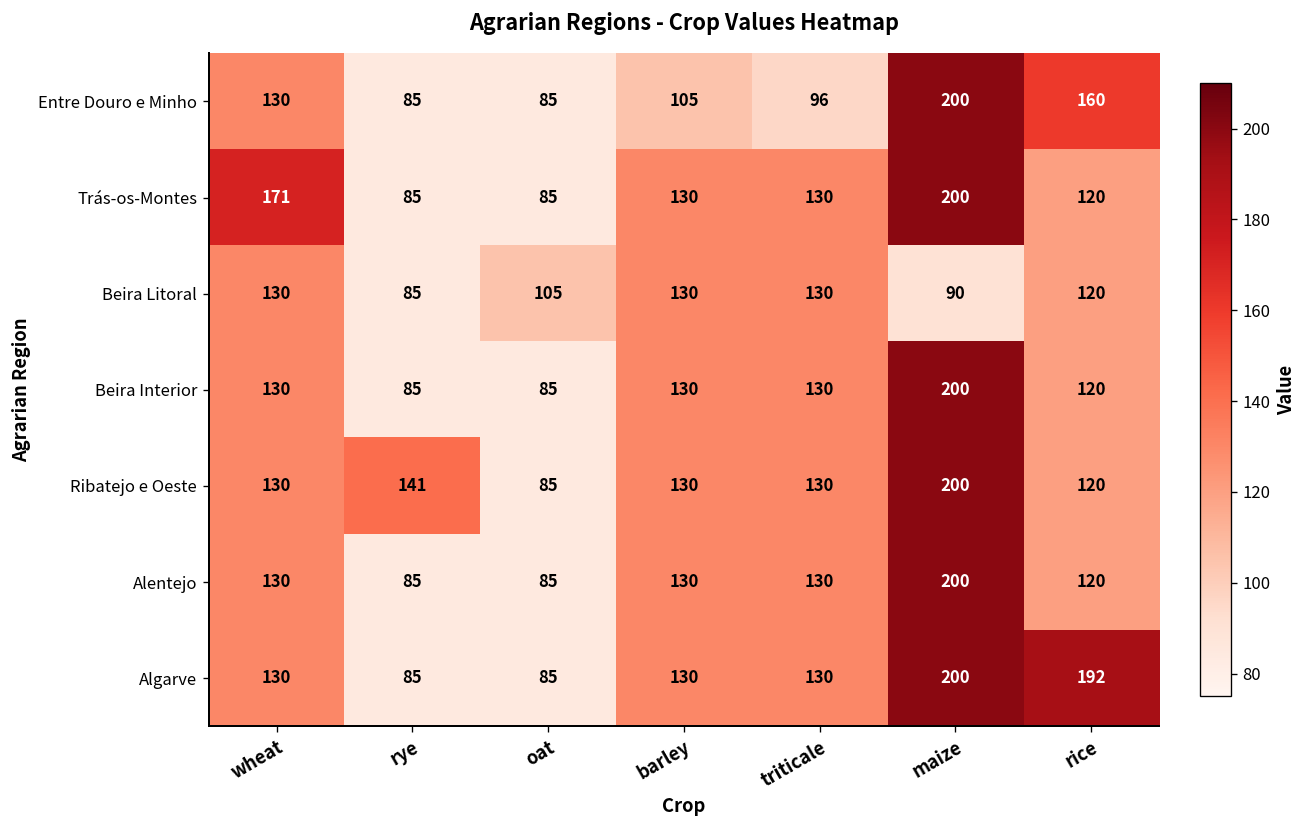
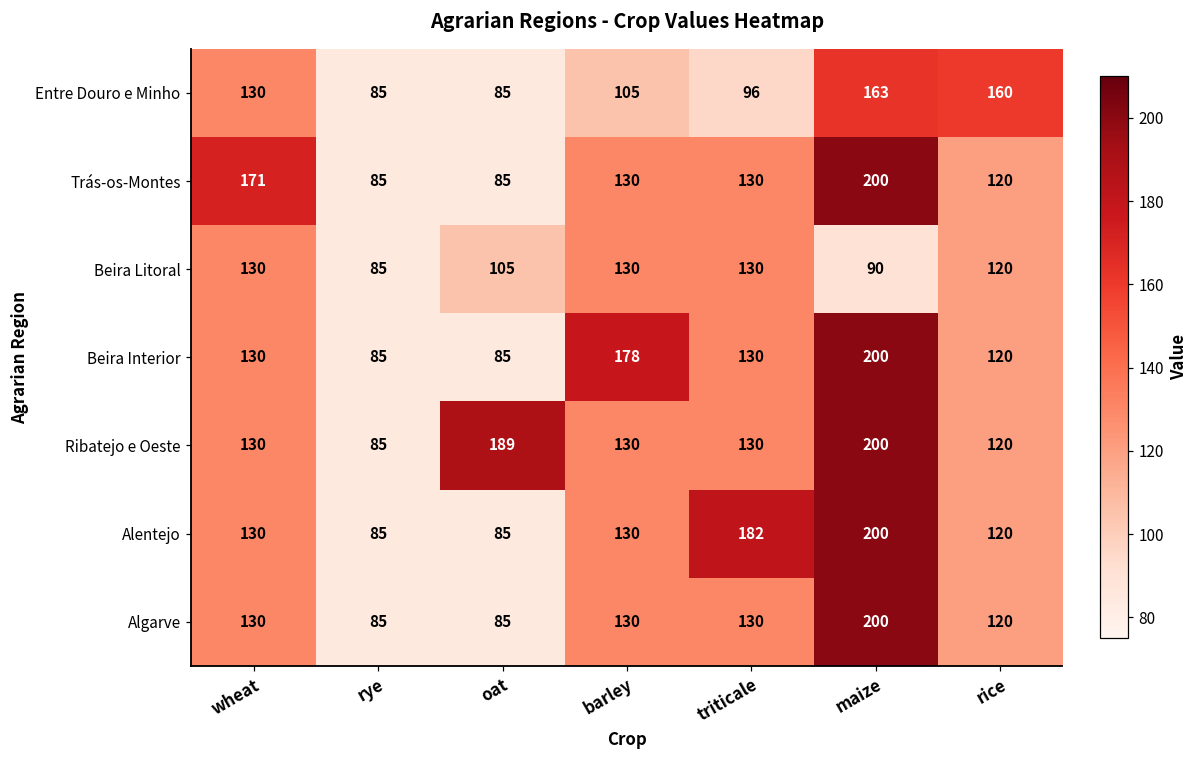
  {
    "Entre Douro e Minho": {
-     "maize": 200
+     "maize": 163
    },
    "Beira Interior": {
-     "barley": 130
+     "barley": 178
    },
    "Ribatejo e Oeste": {
-     "rye": 141,
-     "oat": 85
+     "rye": 85,
+     "oat": 189
    },
    "Alentejo": {
-     "triticale": 130
+     "triticale": 182
    },
    "Algarve": {
-     "rice": 192
+     "rice": 120
    }
  }
